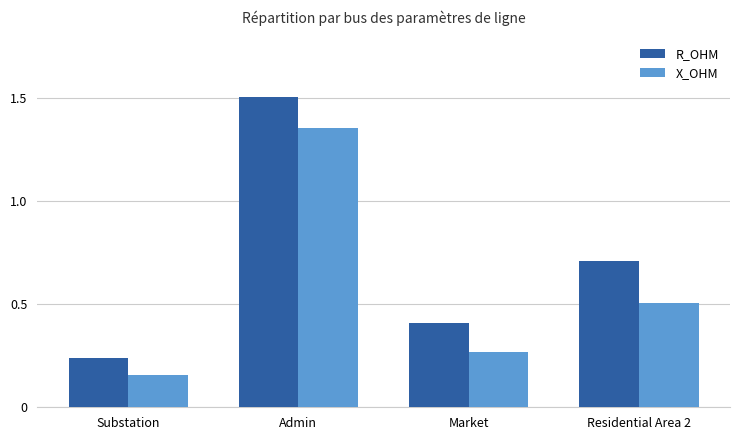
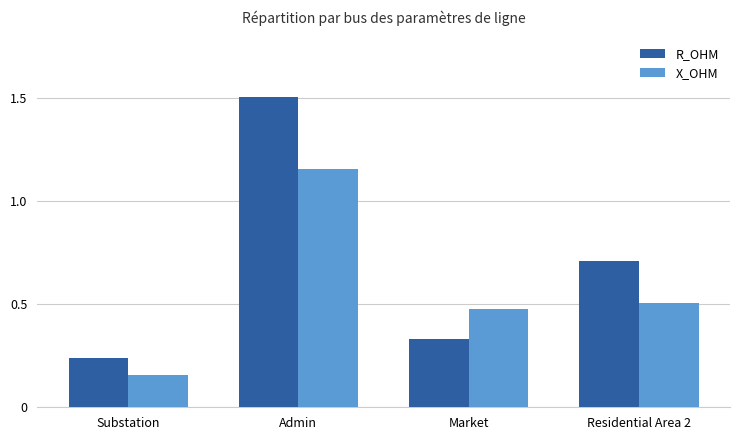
  {
    "R_OHM": {
      "Substation": 0.24,
      "Admin": 1.50,
-     "Market": 0.41,
+     "Market": 0.33,
      "Residential Area 2": 0.71
    },
    "X_OHM": {
      "Substation": 0.16,
-     "Admin": 1.36,
-     "Market": 0.27,
+     "Admin": 1.16,
+     "Market": 0.48,
      "Residential Area 2": 0.50
    }
  }
